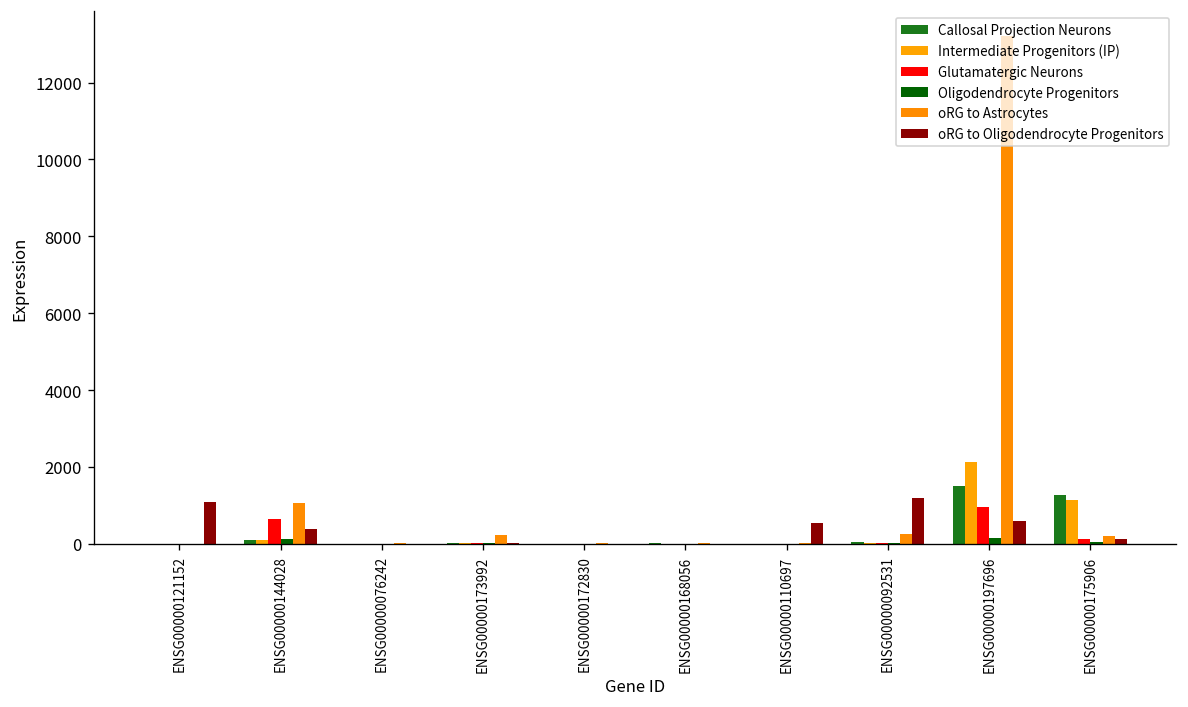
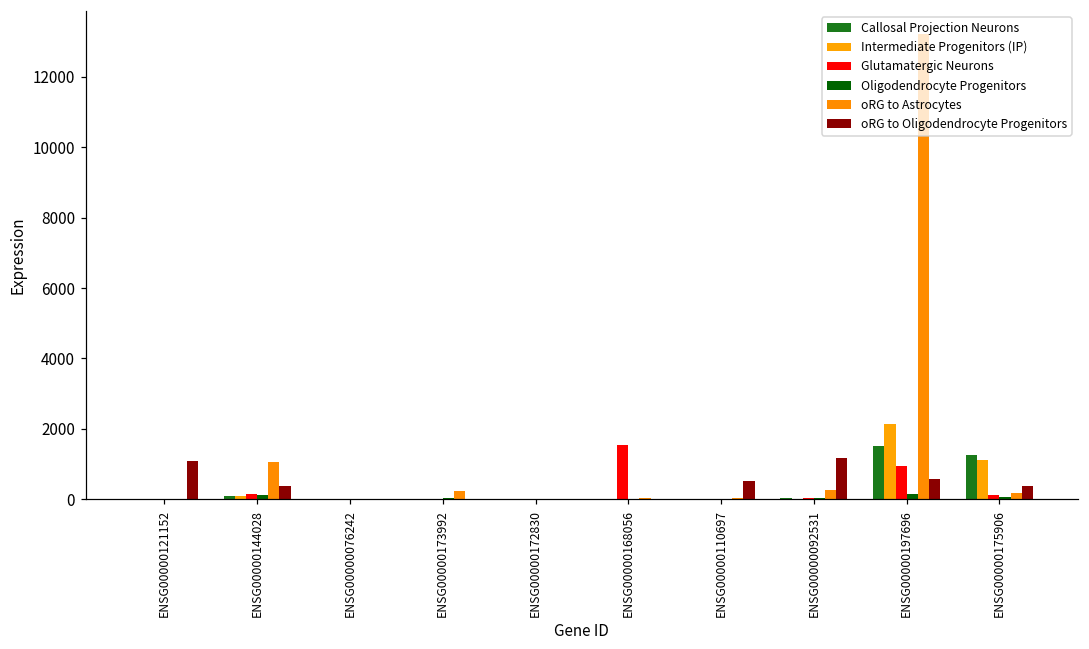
  {
    "Glutamatergic Neurons": {
-     "ENSG00000144028": 600,
-     "ENSG00000168056": 0,
+     "ENSG00000144028": 200,
+     "ENSG00000168056": 1500,
      "ENSG00000197696": 1000,
      "ENSG00000175906": 100
    },
    "oRG to Oligodendrocyte Progenitors": {
      "ENSG00000121152": 1100,
      "ENSG00000144028": 400,
      "ENSG00000110697": 500,
      "ENSG00000092531": 1200,
      "ENSG00000197696": 600,
-     "ENSG00000175906": 100
+     "ENSG00000175906": 400
    }
  }
